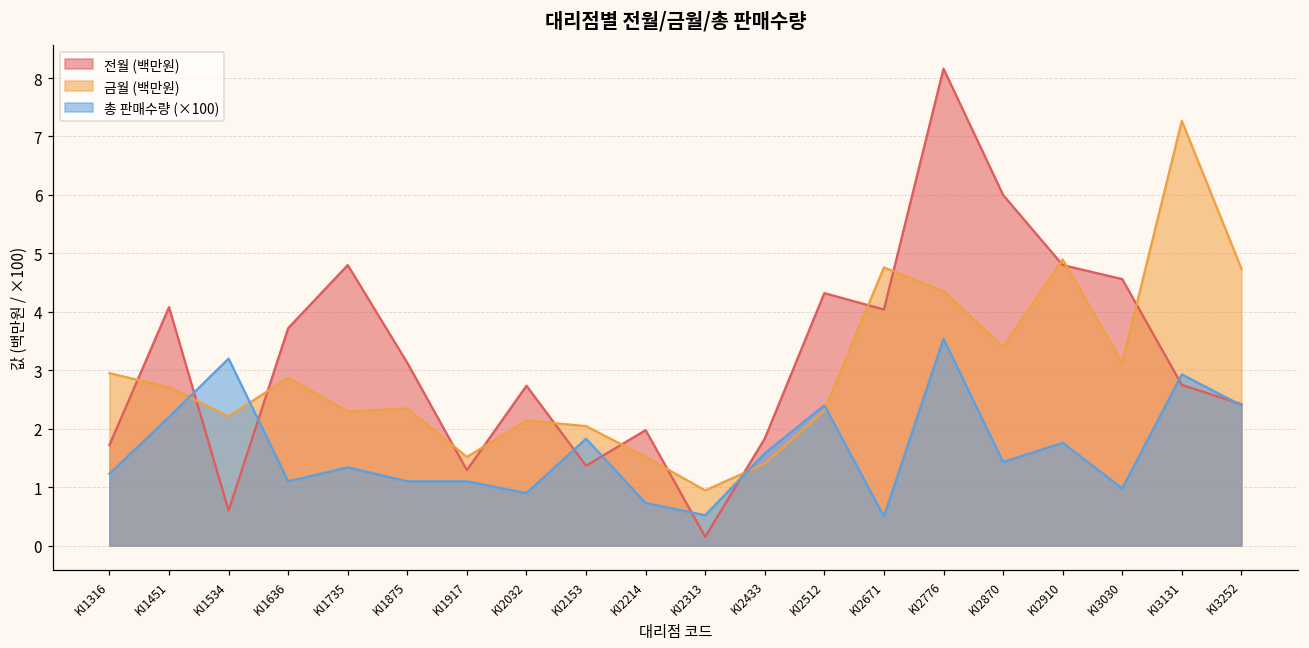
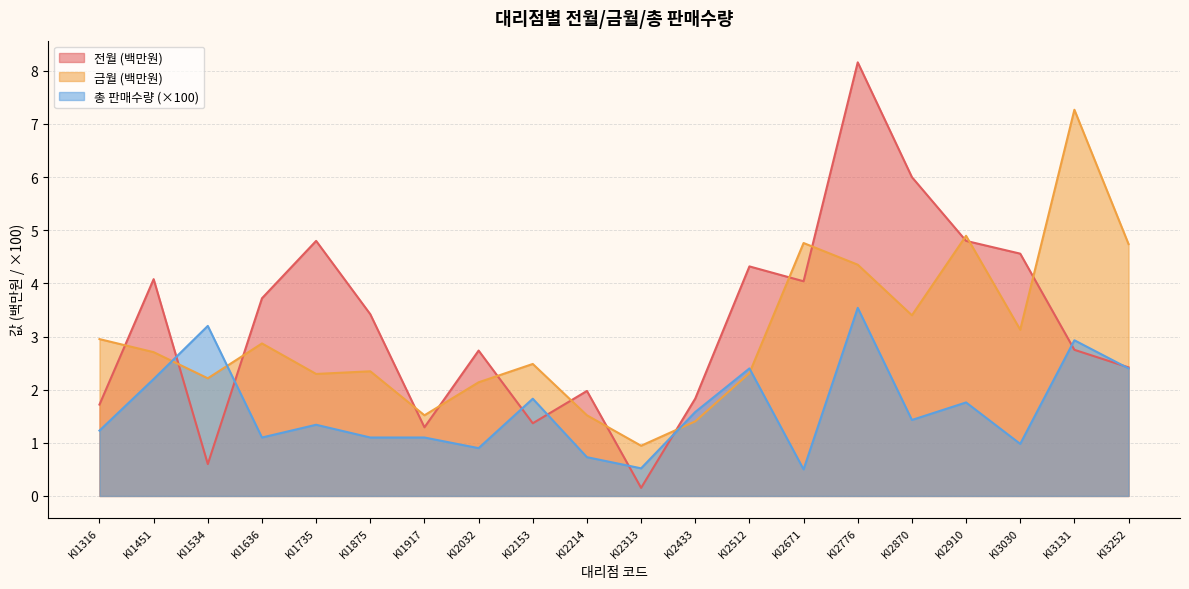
  {
    "전월 (백만원)": {
      "KI1316": 1.7,
      "KI1451": 4.1,
      "KI1534": 0.6,
      "KI1636": 3.7,
      "KI1735": 4.8,
-     "KI1875": 3.1,
+     "KI1875": 3.4,
      "KI1917": 1.3,
      "KI2032": 2.7,
      "KI2153": 1.4,
      "KI2214": 2.0,
      "KI2313": 0.2,
      "KI2433": 1.8,
      "KI2512": 4.3,
      "KI2671": 4.0,
      "KI2776": 8.2,
      "KI2870": 6.0,
      "KI2910": 4.8,
      "KI3030": 4.6,
      "KI3131": 2.8
    },
    "금월 (백만원)": {
      "KI1316": 3.0,
      "KI1451": 2.7,
      "KI1534": 2.2,
      "KI1636": 2.9,
      "KI1735": 2.3,
      "KI1875": 2.3,
      "KI1917": 1.5,
      "KI2032": 2.1,
-     "KI2153": 2.0,
+     "KI2153": 2.5,
      "KI2214": 1.5,
      "KI2313": 0.9,
      "KI2433": 1.4,
      "KI2512": 2.3,
      "KI2671": 4.8,
      "KI2776": 4.4,
      "KI2870": 3.4,
      "KI2910": 4.9,
      "KI3030": 3.1,
      "KI3131": 7.3,
      "KI3252": 4.7
    },
    "총 판매수량 (×100)": {
      "KI1316": 1.2,
      "KI1451": 2.2,
      "KI1534": 3.2,
      "KI1636": 1.1,
      "KI1735": 1.3,
      "KI1875": 1.1,
      "KI1917": 1.1,
      "KI2032": 0.9,
      "KI2153": 1.8,
      "KI2214": 0.7,
      "KI2313": 0.5,
      "KI2433": 1.6,
      "KI2512": 2.4,
      "KI2671": 0.5,
      "KI2776": 3.5,
      "KI2870": 1.4,
      "KI2910": 1.8,
      "KI3030": 1.0,
      "KI3131": 2.9
    }
  }
